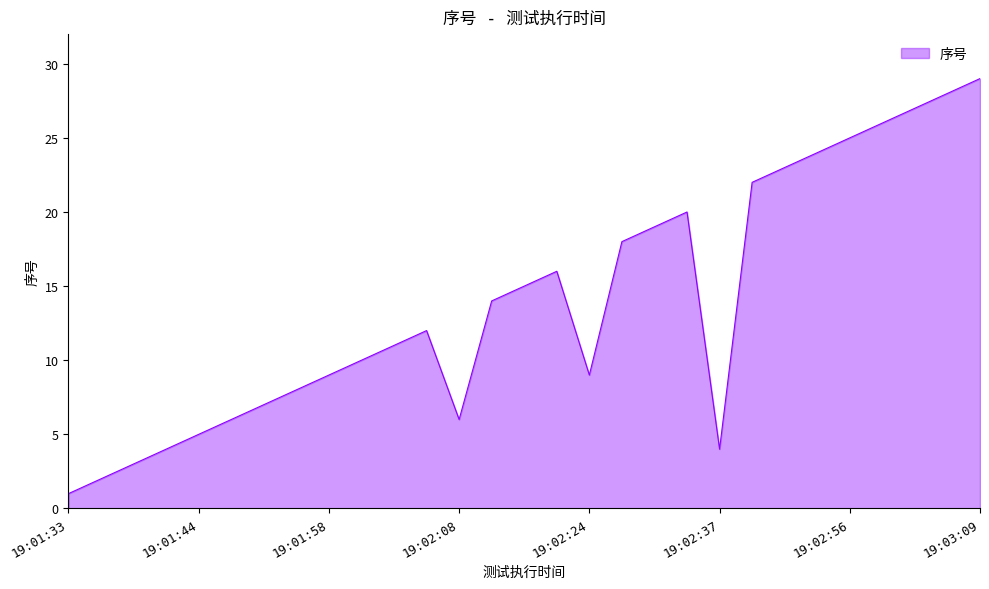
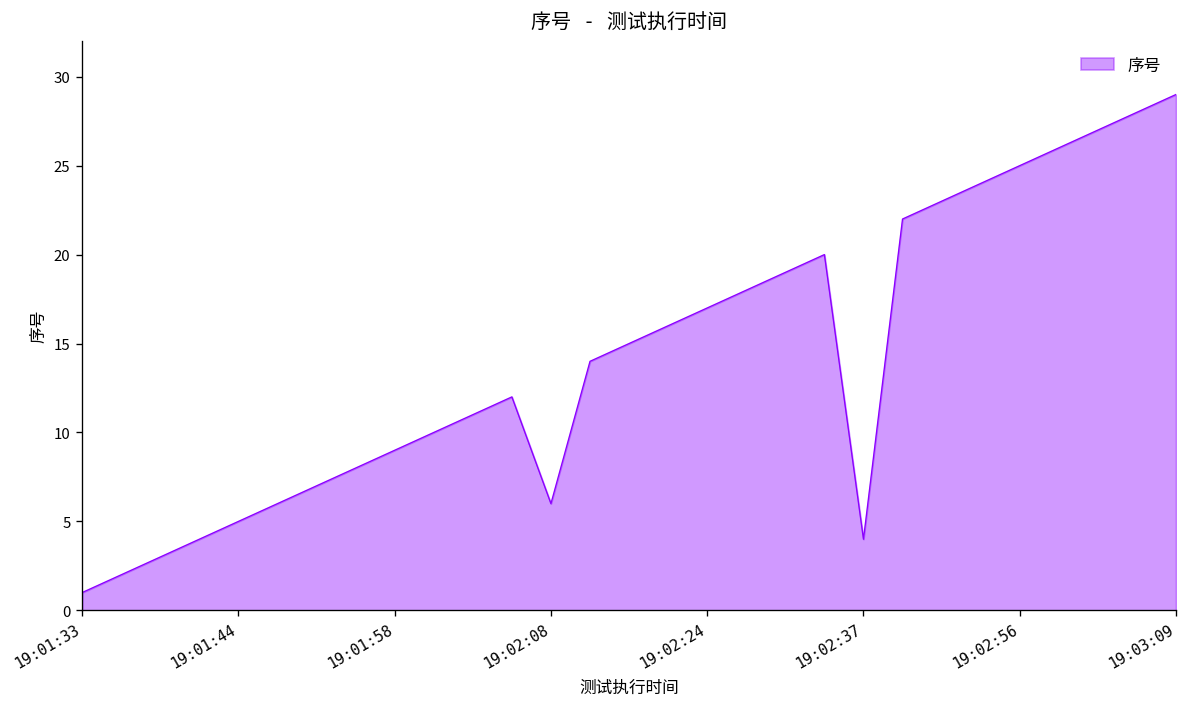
  {
    "19:01:33": 1,
    "19:01:44": 5,
    "19:01:58": 9,
    "19:02:08": 6,
-   "19:02:24": 9,
+   "19:02:24": 17,
    "19:02:37": 4,
    "19:02:56": 25,
    "19:03:09": 29
  }
